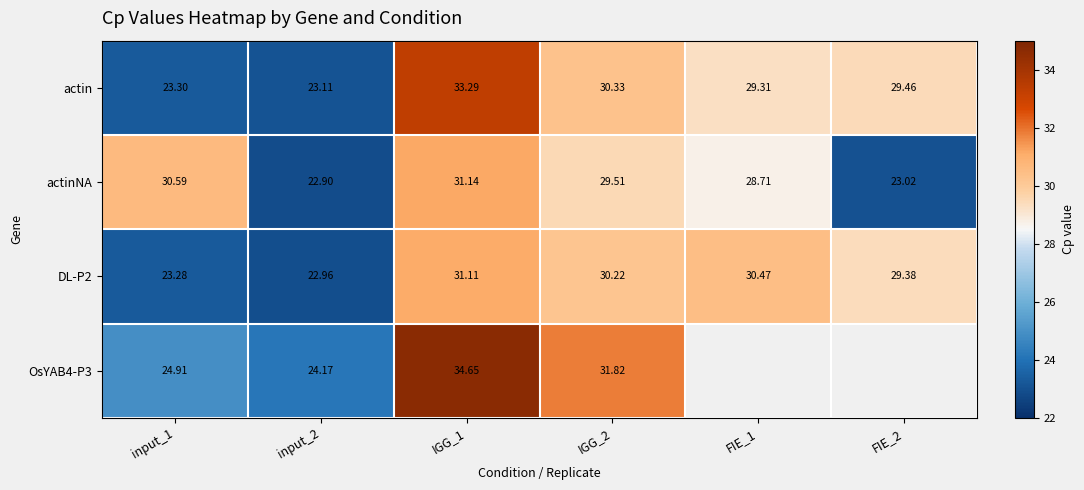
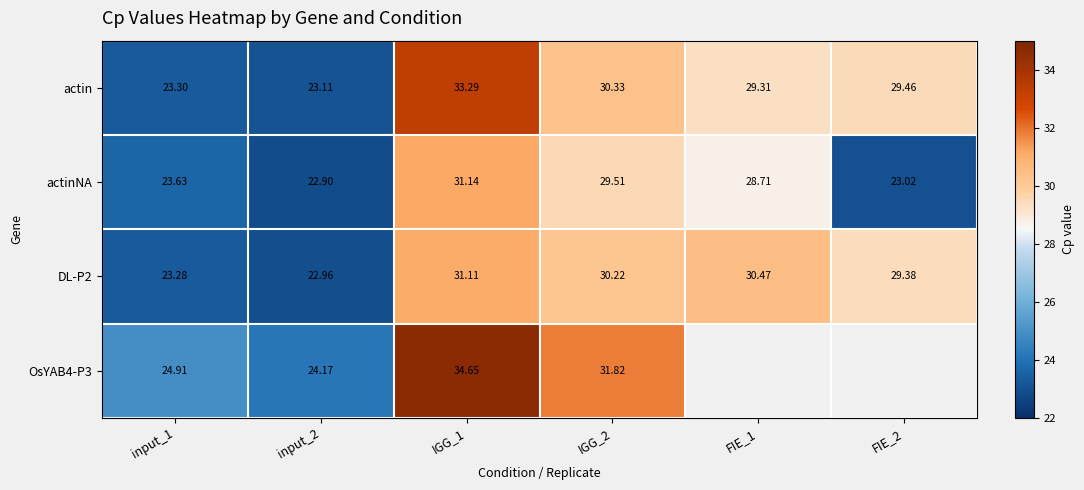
  {
    "actin": {
      "input_1": 23.30,
      "input_2": 23.11,
      "IGG_1": 33.29,
      "IGG_2": 30.33,
      "FIE_1": 29.31,
      "FIE_2": 29.46
    },
    "actinNA": {
-     "input_1": 30.59,
+     "input_1": 23.63,
      "input_2": 22.90,
      "IGG_1": 31.14,
      "IGG_2": 29.51,
      "FIE_1": 28.71,
      "FIE_2": 23.02
    },
    "DL-P2": {
      "input_1": 23.28,
      "input_2": 22.96,
      "IGG_1": 31.11,
      "IGG_2": 30.22,
      "FIE_1": 30.47,
      "FIE_2": 29.38
    },
    "OsYAB4-P3": {
      "input_1": 24.91,
      "input_2": 24.17,
      "IGG_1": 34.65,
      "IGG_2": 31.82
    }
  }
